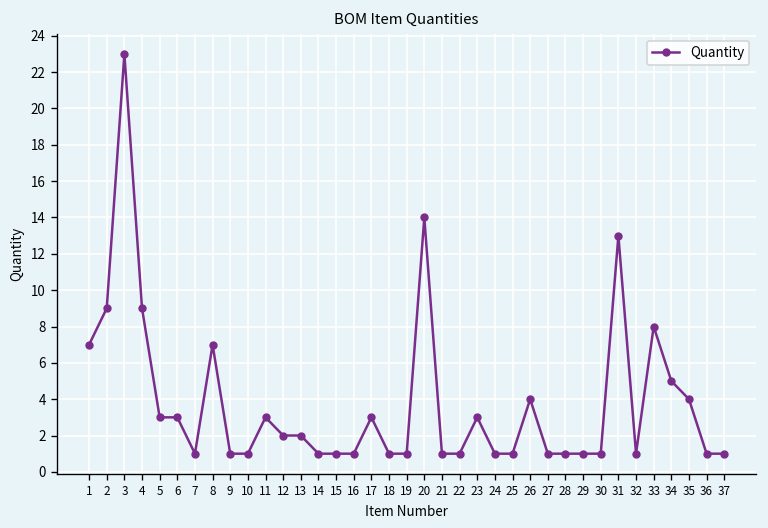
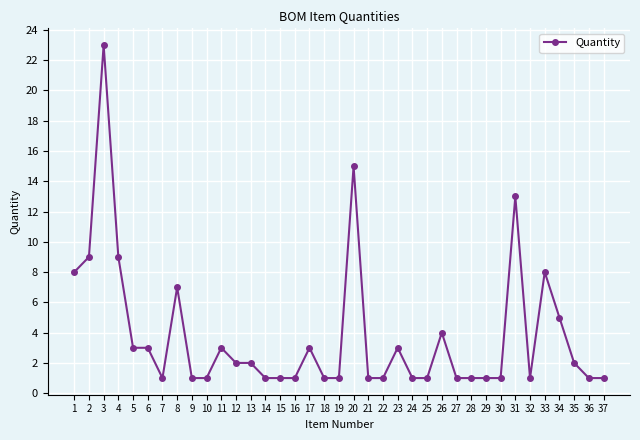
  {
-   "1": 7,
+   "1": 8,
    "2": 9,
    "3": 23,
    "4": 9,
    "5": 3,
    "6": 3,
    "7": 1,
    "8": 7,
    "9": 1,
    "10": 1,
    "11": 3,
    "12": 2,
    "13": 2,
    "14": 1,
    "15": 1,
    "16": 1,
    "17": 3,
    "18": 1,
    "19": 1,
-   "20": 14,
+   "20": 15,
    "21": 1,
    "22": 1,
    "23": 3,
    "24": 1,
    "25": 1,
    "26": 4,
    "27": 1,
    "28": 1,
    "29": 1,
    "30": 1,
    "31": 13,
    "32": 1,
    "33": 8,
    "34": 5,
-   "35": 4,
+   "35": 2,
    "36": 1,
    "37": 1
  }
